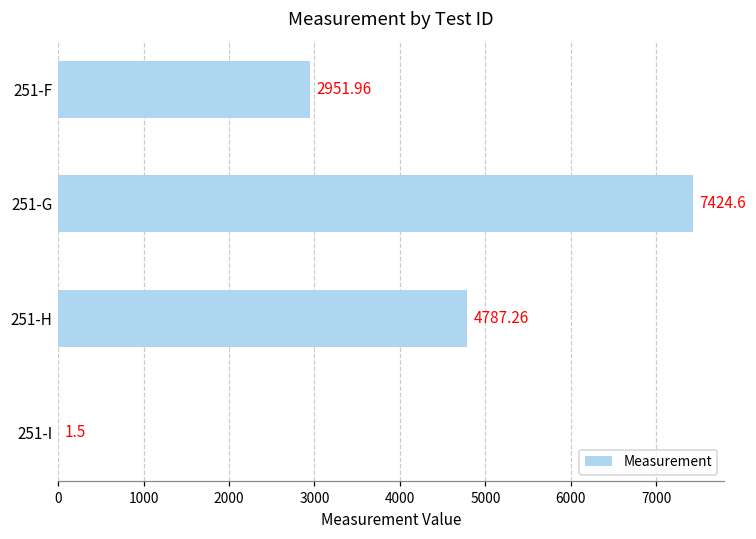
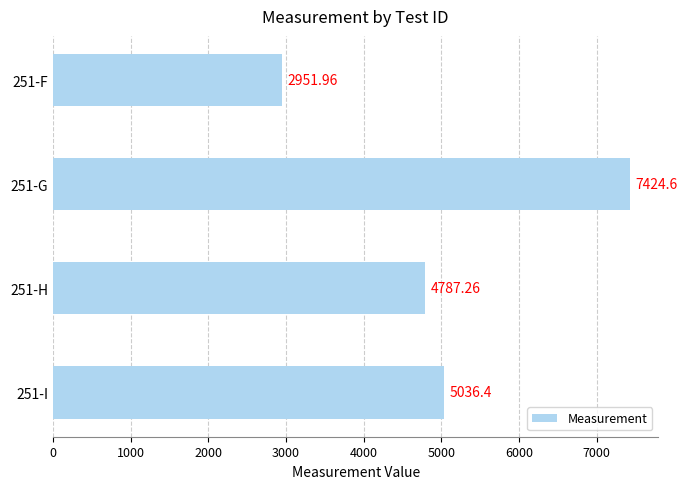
  {
    "251-F": 2951.96,
    "251-G": 7424.6,
    "251-H": 4787.26,
-   "251-I": 1.5
+   "251-I": 5036.4
  }
